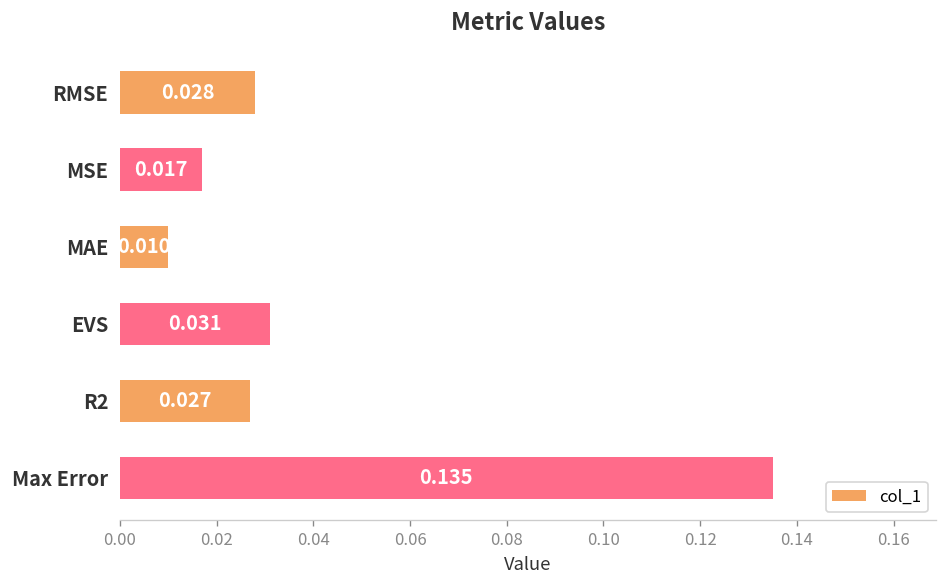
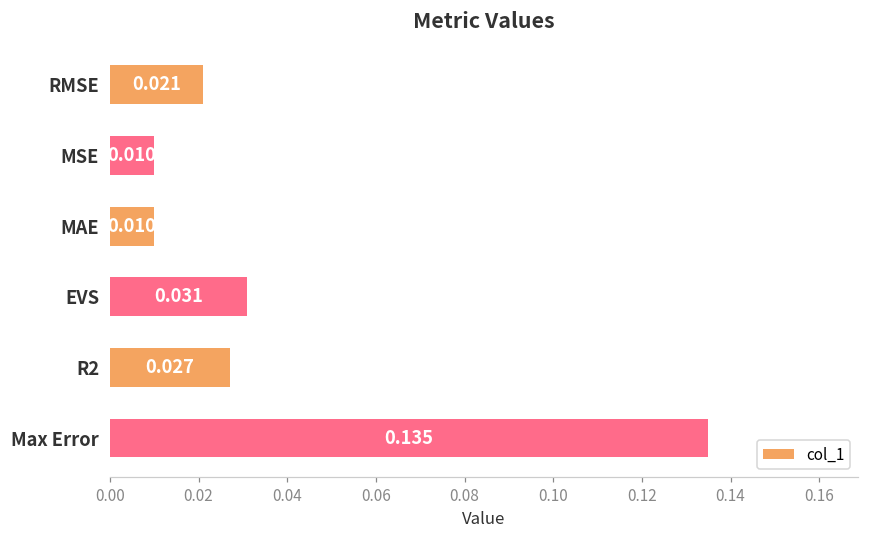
  {
-   "RMSE": 0.028,
-   "MSE": 0.017,
+   "RMSE": 0.021,
+   "MSE": 0.010,
    "MAE": 0.010,
    "EVS": 0.031,
    "R2": 0.027,
    "Max Error": 0.135
  }
